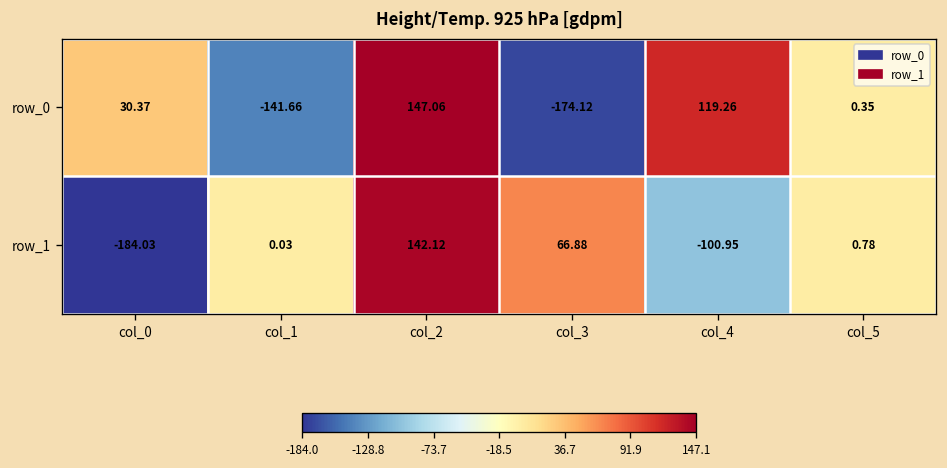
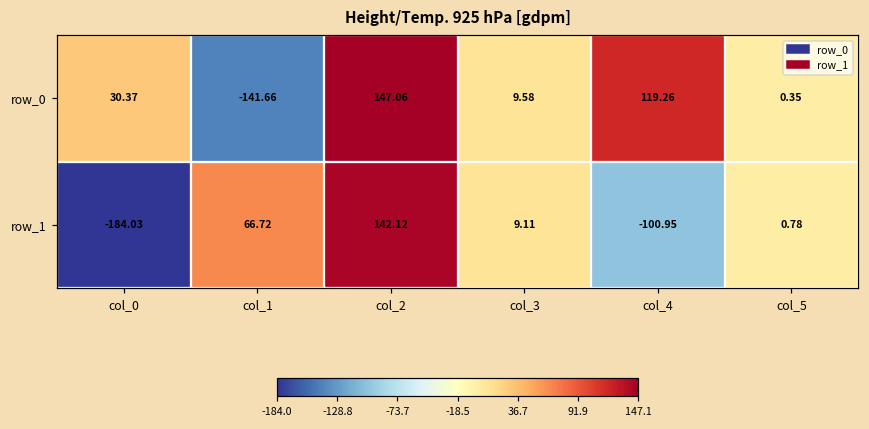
  {
    "row_0": {
      "col_0": 30.37,
      "col_1": -141.66,
      "col_2": 147.06,
-     "col_3": -174.12,
+     "col_3": 9.58,
      "col_4": 119.26,
      "col_5": 0.35
    },
    "row_1": {
      "col_0": -184.03,
-     "col_1": 0.03,
+     "col_1": 66.72,
      "col_2": 142.12,
-     "col_3": 66.88,
+     "col_3": 9.11,
      "col_4": -100.95,
      "col_5": 0.78
    }
  }
